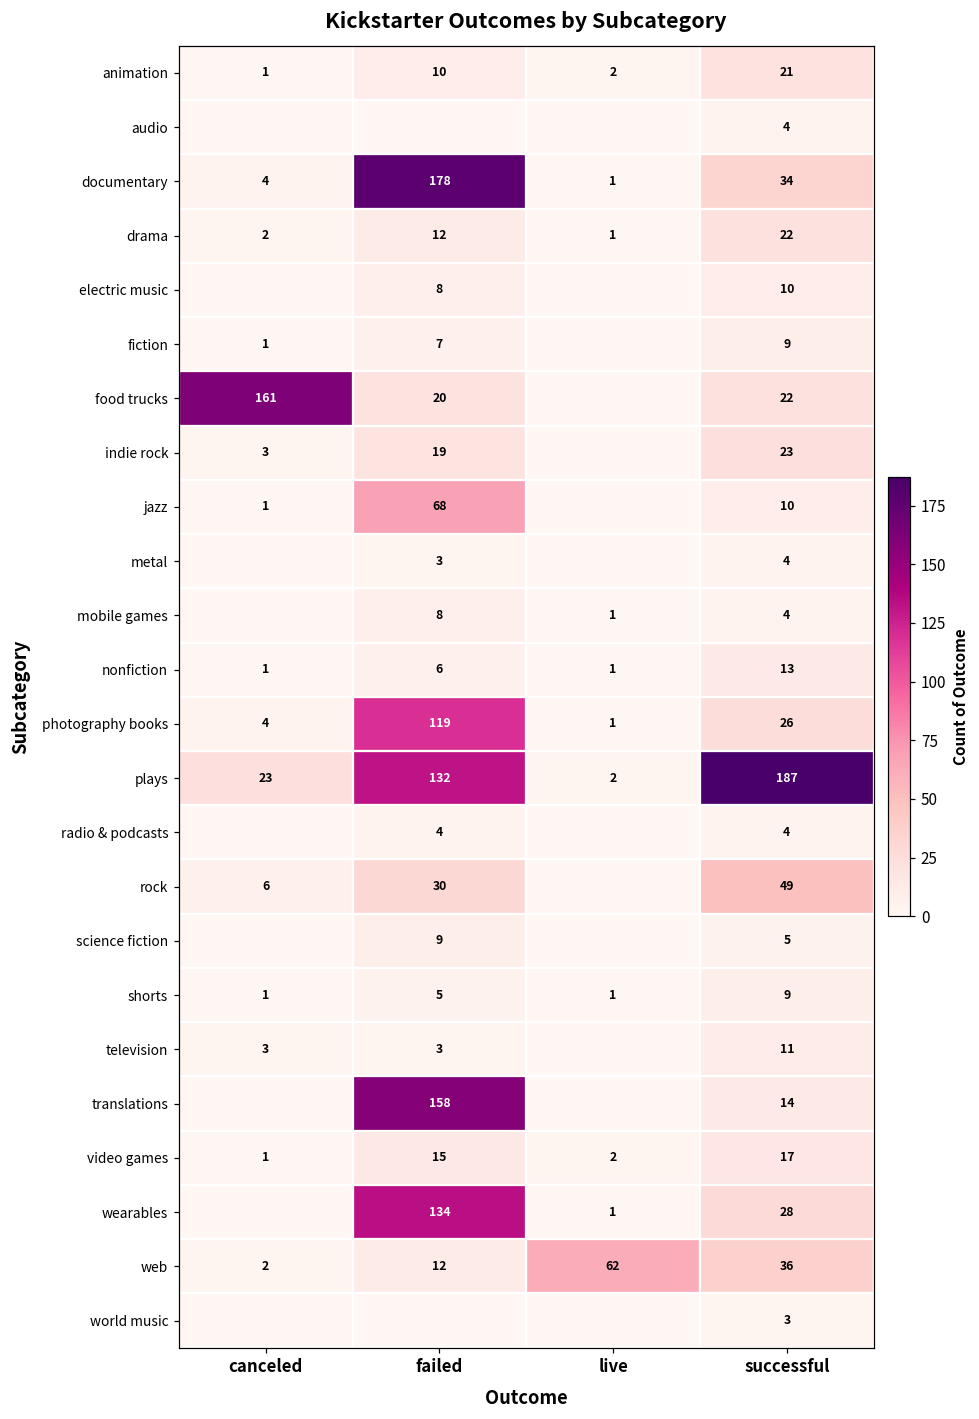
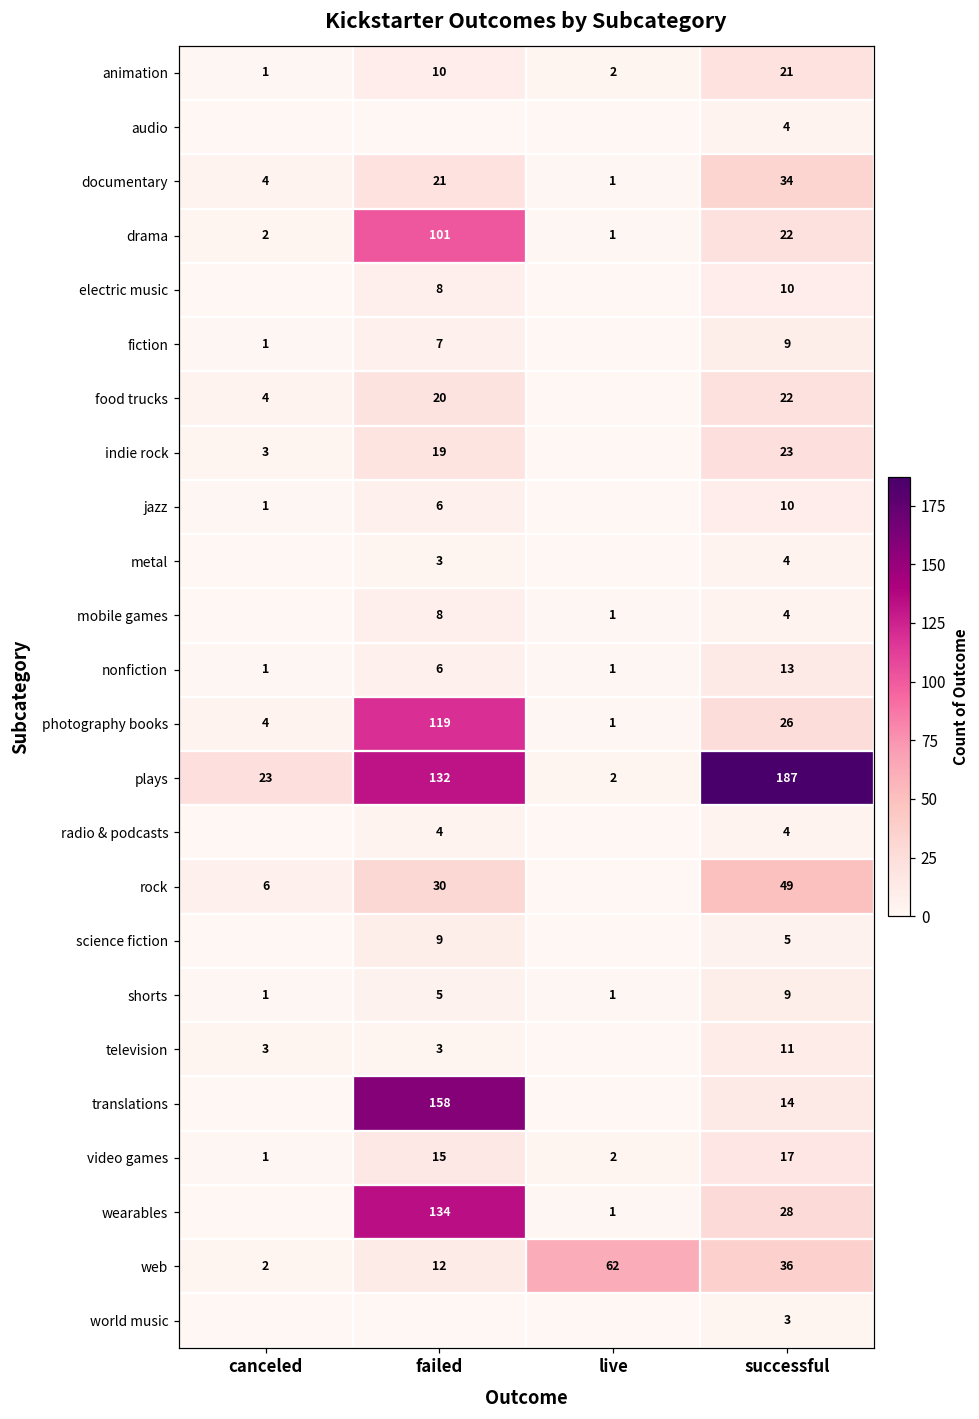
  {
    "animation": {
      "canceled": 1,
      "failed": 10,
      "live": 2,
      "successful": 21
    },
    "audio": {
      "successful": 4
    },
    "documentary": {
      "canceled": 4,
-     "failed": 178,
+     "failed": 21,
      "live": 1,
      "successful": 34
    },
    "drama": {
      "canceled": 2,
-     "failed": 12,
+     "failed": 101,
      "live": 1,
      "successful": 22
    },
    "electric music": {
      "failed": 8,
      "successful": 10
    },
    "fiction": {
      "canceled": 1,
      "failed": 7,
      "successful": 9
    },
    "food trucks": {
-     "canceled": 161,
+     "canceled": 4,
      "failed": 20,
      "successful": 22
    },
    "indie rock": {
      "canceled": 3,
      "failed": 19,
      "successful": 23
    },
    "jazz": {
      "canceled": 1,
-     "failed": 68,
+     "failed": 6,
      "successful": 10
    },
    "metal": {
      "failed": 3,
      "successful": 4
    },
    "mobile games": {
      "failed": 8,
      "live": 1,
      "successful": 4
    },
    "nonfiction": {
      "canceled": 1,
      "failed": 6,
      "live": 1,
      "successful": 13
    },
    "photography books": {
      "canceled": 4,
      "failed": 119,
      "live": 1,
      "successful": 26
    },
    "plays": {
      "canceled": 23,
      "failed": 132,
      "live": 2,
      "successful": 187
    },
    "radio & podcasts": {
      "failed": 4,
      "successful": 4
    },
    "rock": {
      "canceled": 6,
      "failed": 30,
      "successful": 49
    },
    "science fiction": {
      "failed": 9,
      "successful": 5
    },
    "shorts": {
      "canceled": 1,
      "failed": 5,
      "live": 1,
      "successful": 9
    },
    "television": {
      "canceled": 3,
      "failed": 3,
      "successful": 11
    },
    "translations": {
      "failed": 158,
      "successful": 14
    },
    "video games": {
      "canceled": 1,
      "failed": 15,
      "live": 2,
      "successful": 17
    },
    "wearables": {
      "failed": 134,
      "live": 1,
      "successful": 28
    },
    "web": {
      "canceled": 2,
      "failed": 12,
      "live": 62,
      "successful": 36
    },
    "world music": {
      "successful": 3
    }
  }
